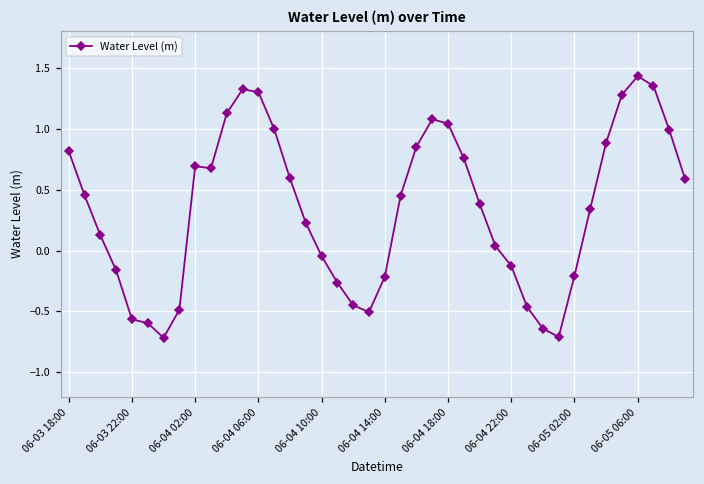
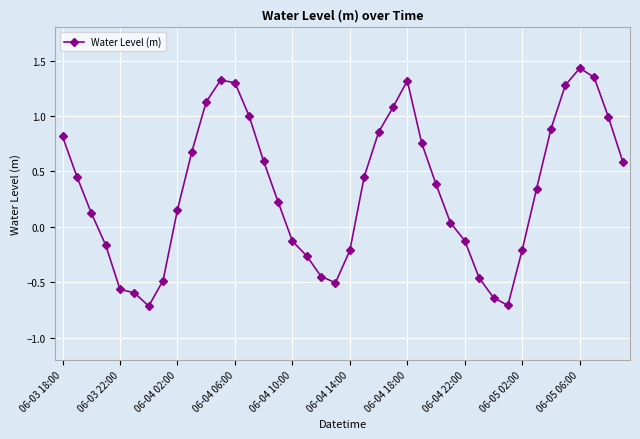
  {
    "06-03 18:00": 0.82,
    "06-03 22:00": -0.56,
-   "06-04 02:00": 0.69,
+   "06-04 02:00": 0.15,
    "06-04 06:00": 1.30,
-   "06-04 10:00": -0.05,
+   "06-04 10:00": -0.13,
    "06-04 14:00": -0.21,
-   "06-04 18:00": 1.04,
+   "06-04 18:00": 1.32,
    "06-04 22:00": -0.13,
    "06-05 02:00": -0.21,
    "06-05 06:00": 1.43
  }
